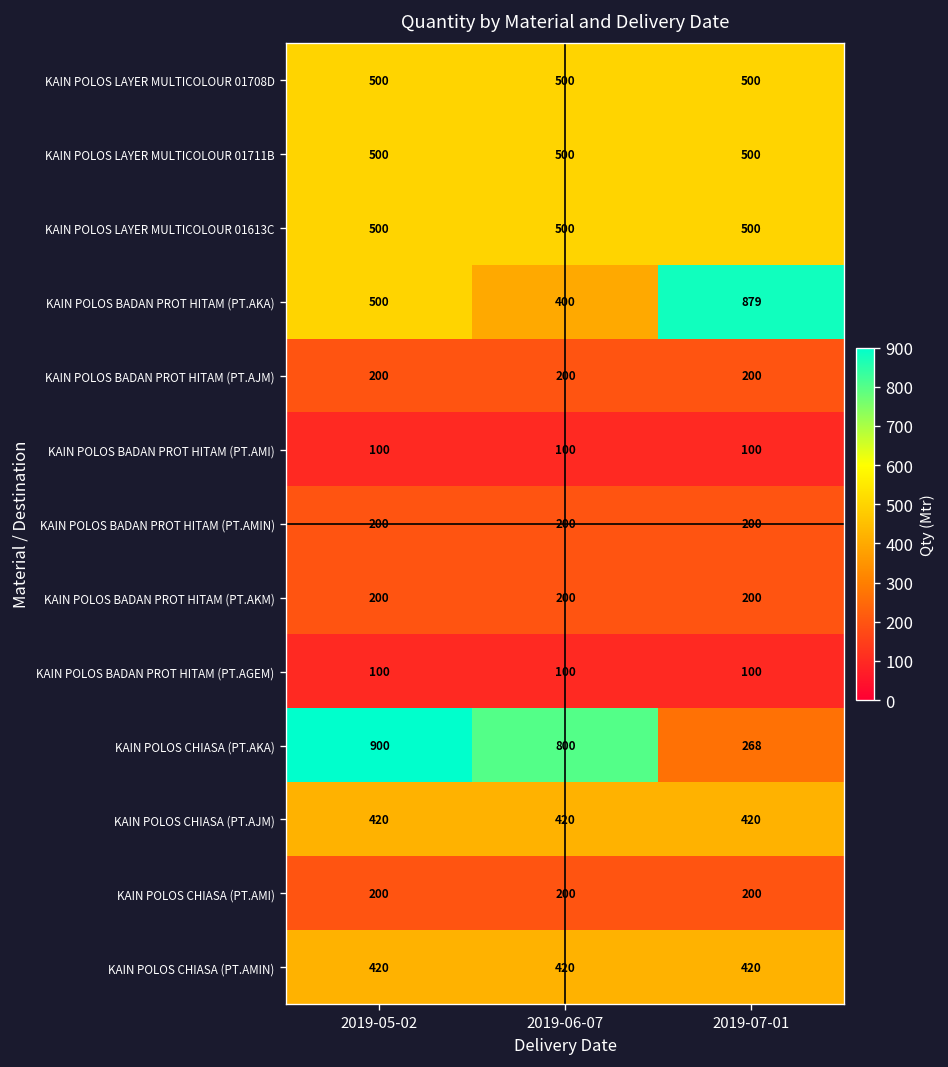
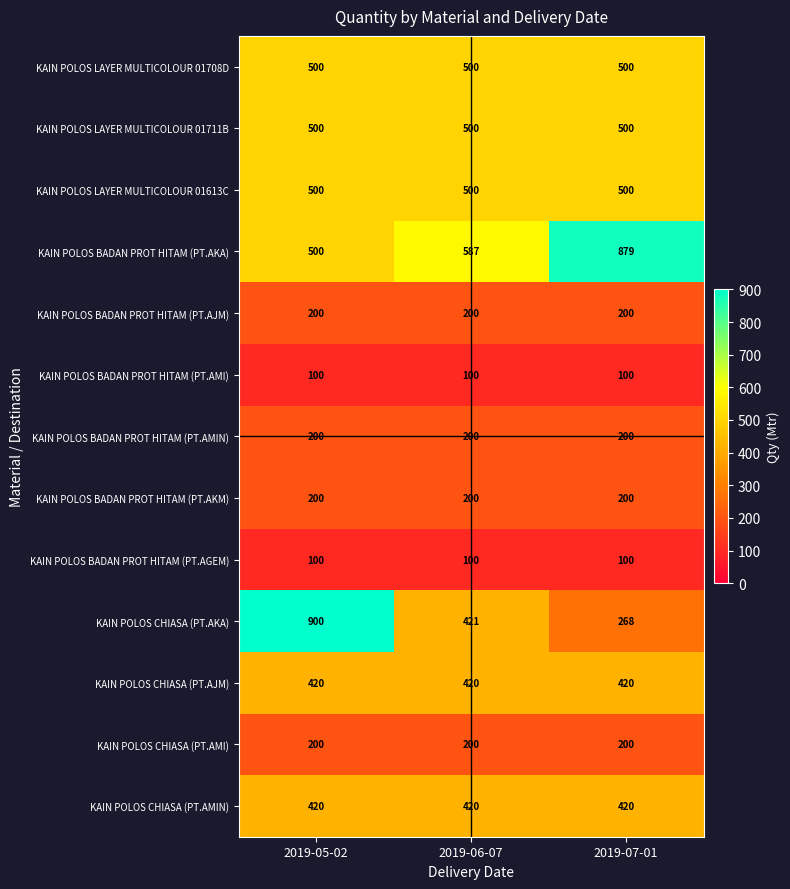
  {
    "KAIN POLOS LAYER MULTICOLOUR 01708D": {
      "2019-05-02": 500,
      "2019-06-07": 500,
      "2019-07-01": 500
    },
    "KAIN POLOS LAYER MULTICOLOUR 01711B": {
      "2019-05-02": 500,
      "2019-06-07": 500,
      "2019-07-01": 500
    },
    "KAIN POLOS LAYER MULTICOLOUR 01613C": {
      "2019-05-02": 500,
      "2019-06-07": 500,
      "2019-07-01": 500
    },
    "KAIN POLOS BADAN PROT HITAM (PT.AKA)": {
      "2019-05-02": 500,
-     "2019-06-07": 400,
+     "2019-06-07": 587,
      "2019-07-01": 879
    },
    "KAIN POLOS BADAN PROT HITAM (PT.AJM)": {
      "2019-05-02": 200,
      "2019-06-07": 200,
      "2019-07-01": 200
    },
    "KAIN POLOS BADAN PROT HITAM (PT.AMI)": {
      "2019-05-02": 100,
      "2019-06-07": 100,
      "2019-07-01": 100
    },
    "KAIN POLOS BADAN PROT HITAM (PT.AMIN)": {
      "2019-05-02": 200,
      "2019-06-07": 200,
      "2019-07-01": 200
    },
    "KAIN POLOS BADAN PROT HITAM (PT.AKM)": {
      "2019-05-02": 200,
      "2019-06-07": 200,
      "2019-07-01": 200
    },
    "KAIN POLOS BADAN PROT HITAM (PT.AGEM)": {
      "2019-05-02": 100,
      "2019-06-07": 100,
      "2019-07-01": 100
    },
    "KAIN POLOS CHIASA (PT.AKA)": {
      "2019-05-02": 900,
-     "2019-06-07": 800,
+     "2019-06-07": 421,
      "2019-07-01": 268
    },
    "KAIN POLOS CHIASA (PT.AJM)": {
      "2019-05-02": 420,
      "2019-06-07": 420,
      "2019-07-01": 420
    },
    "KAIN POLOS CHIASA (PT.AMI)": {
      "2019-05-02": 200,
      "2019-06-07": 200,
      "2019-07-01": 200
    },
    "KAIN POLOS CHIASA (PT.AMIN)": {
      "2019-05-02": 420,
      "2019-06-07": 420,
      "2019-07-01": 420
    }
  }
